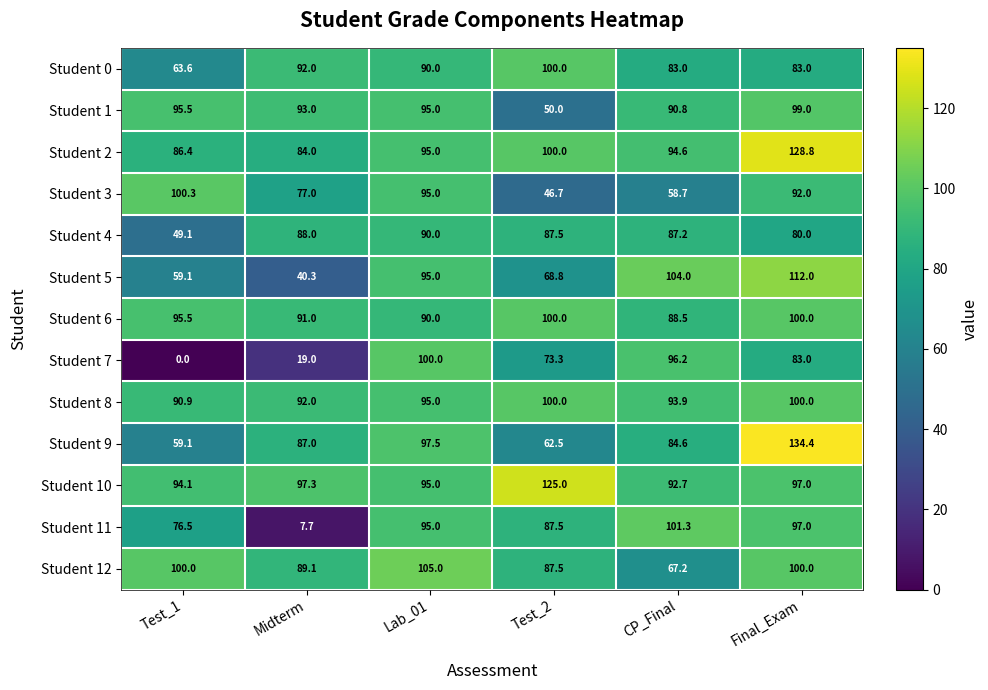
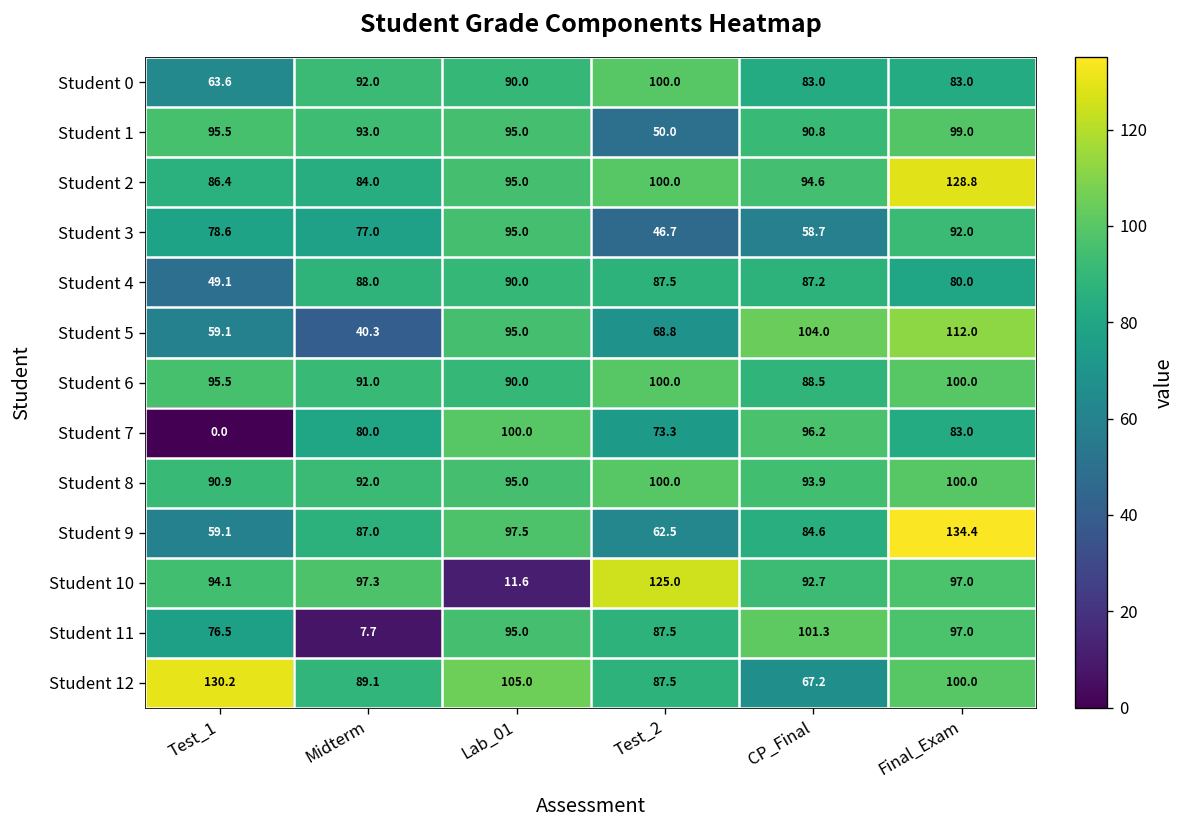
  {
    "Student 0": {
      "Test_1": 63.6,
      "Midterm": 92.0,
      "Lab_01": 90.0,
      "Test_2": 100.0,
      "CP_Final": 83.0,
      "Final_Exam": 83.0
    },
    "Student 1": {
      "Test_1": 95.5,
      "Midterm": 93.0,
      "Lab_01": 95.0,
      "Test_2": 50.0,
      "CP_Final": 90.8,
      "Final_Exam": 99.0
    },
    "Student 2": {
      "Test_1": 86.4,
      "Midterm": 84.0,
      "Lab_01": 95.0,
      "Test_2": 100.0,
      "CP_Final": 94.6,
      "Final_Exam": 128.8
    },
    "Student 3": {
-     "Test_1": 100.3,
+     "Test_1": 78.6,
      "Midterm": 77.0,
      "Lab_01": 95.0,
      "Test_2": 46.7,
      "CP_Final": 58.7,
      "Final_Exam": 92.0
    },
    "Student 4": {
      "Test_1": 49.1,
      "Midterm": 88.0,
      "Lab_01": 90.0,
      "Test_2": 87.5,
      "CP_Final": 87.2,
      "Final_Exam": 80.0
    },
    "Student 5": {
      "Test_1": 59.1,
      "Midterm": 40.3,
      "Lab_01": 95.0,
      "Test_2": 68.8,
      "CP_Final": 104.0,
      "Final_Exam": 112.0
    },
    "Student 6": {
      "Test_1": 95.5,
      "Midterm": 91.0,
      "Lab_01": 90.0,
      "Test_2": 100.0,
      "CP_Final": 88.5,
      "Final_Exam": 100.0
    },
    "Student 7": {
      "Test_1": 0.0,
-     "Midterm": 19.0,
+     "Midterm": 80.0,
      "Lab_01": 100.0,
      "Test_2": 73.3,
      "CP_Final": 96.2,
      "Final_Exam": 83.0
    },
    "Student 8": {
      "Test_1": 90.9,
      "Midterm": 92.0,
      "Lab_01": 95.0,
      "Test_2": 100.0,
      "CP_Final": 93.9,
      "Final_Exam": 100.0
    },
    "Student 9": {
      "Test_1": 59.1,
      "Midterm": 87.0,
      "Lab_01": 97.5,
      "Test_2": 62.5,
      "CP_Final": 84.6,
      "Final_Exam": 134.4
    },
    "Student 10": {
      "Test_1": 94.1,
      "Midterm": 97.3,
-     "Lab_01": 95.0,
+     "Lab_01": 11.6,
      "Test_2": 125.0,
      "CP_Final": 92.7,
      "Final_Exam": 97.0
    },
    "Student 11": {
      "Test_1": 76.5,
      "Midterm": 7.7,
      "Lab_01": 95.0,
      "Test_2": 87.5,
      "CP_Final": 101.3,
      "Final_Exam": 97.0
    },
    "Student 12": {
-     "Test_1": 100.0,
+     "Test_1": 130.2,
      "Midterm": 89.1,
      "Lab_01": 105.0,
      "Test_2": 87.5,
      "CP_Final": 67.2,
      "Final_Exam": 100.0
    }
  }
